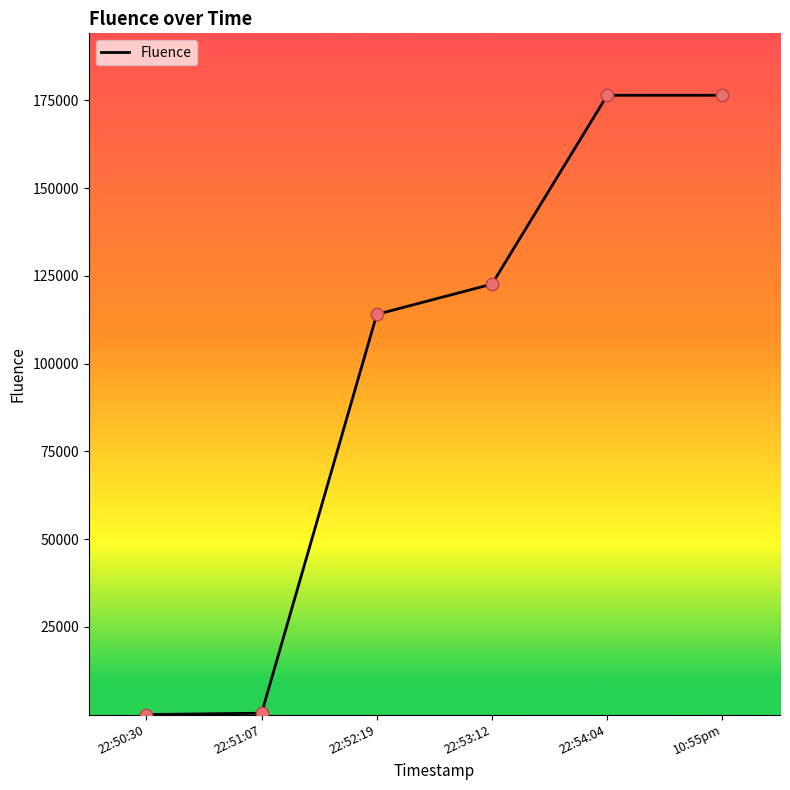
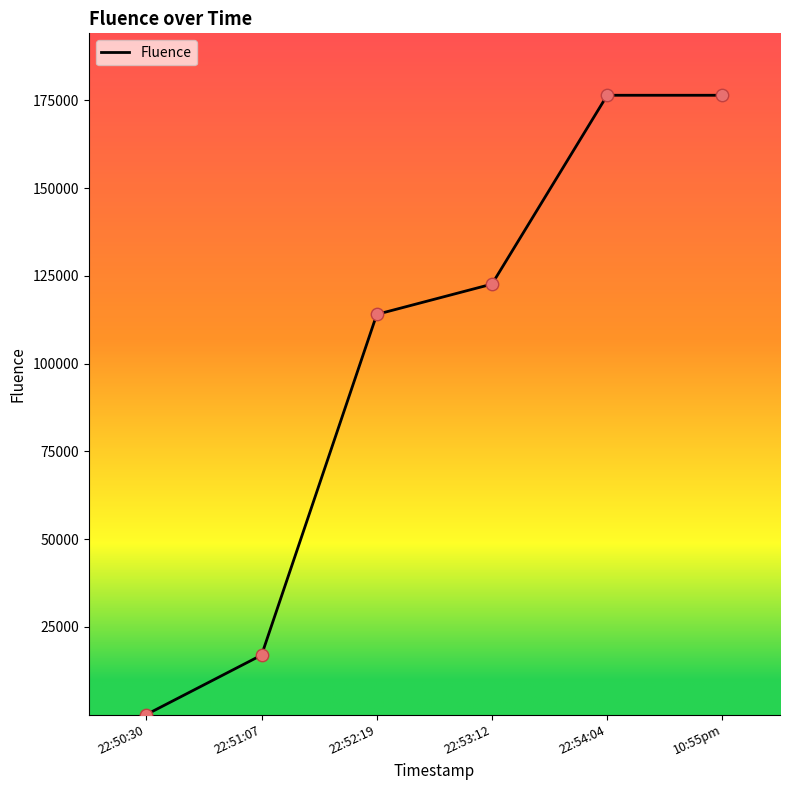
  {
    "22:50:30": 0,
-   "22:51:07": 0,
+   "22:51:07": 17000,
    "22:52:19": 114000,
    "22:53:12": 123000,
    "22:54:04": 176000,
    "10:55pm": 176000
  }
